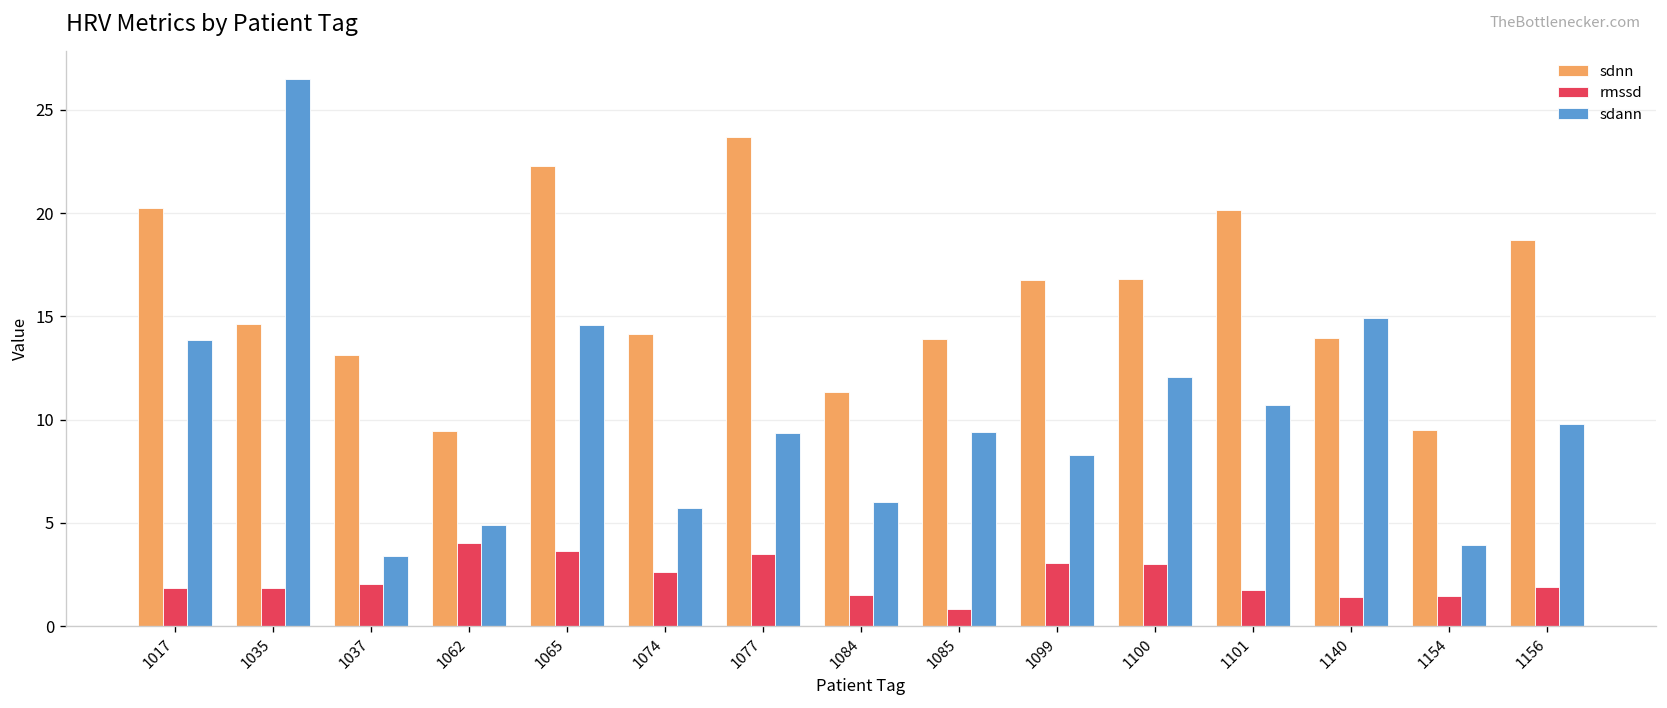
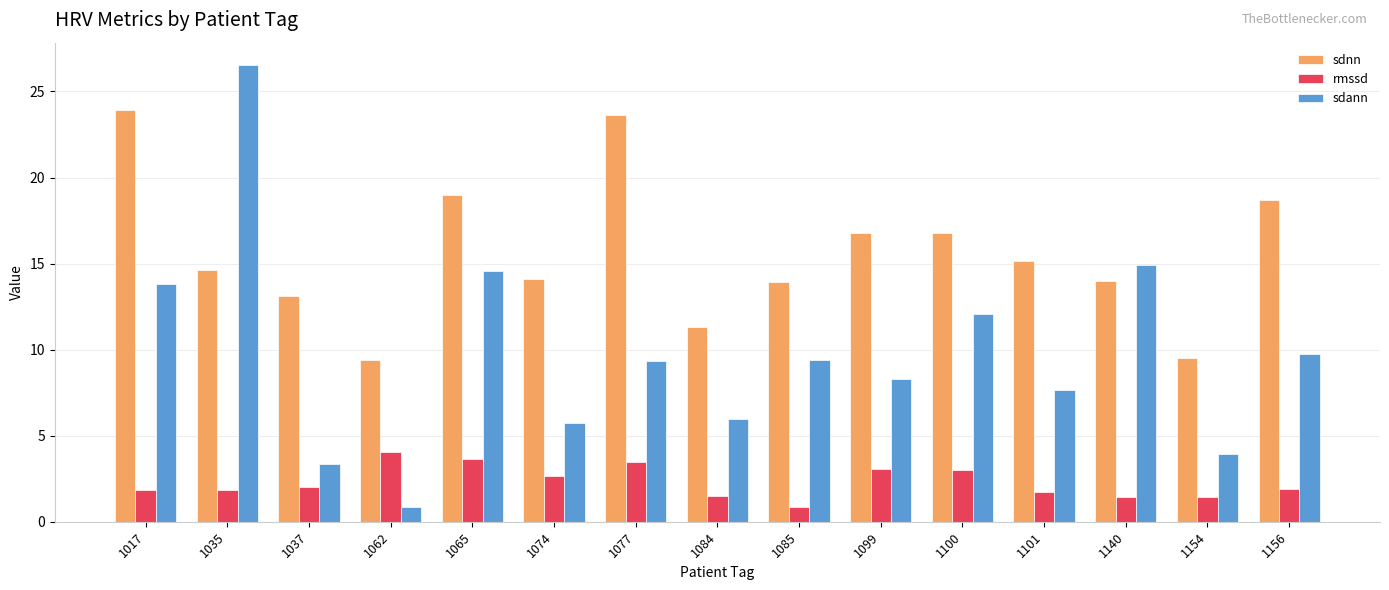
  {
    "sdnn": {
-     "1017": 20.3,
+     "1017": 23.9,
      "1035": 14.6,
      "1037": 13.1,
      "1062": 9.4,
-     "1065": 22.3,
+     "1065": 19.0,
      "1074": 14.1,
      "1077": 23.7,
      "1084": 11.3,
      "1085": 13.9,
      "1099": 16.8,
      "1100": 16.8,
-     "1101": 20.1,
+     "1101": 15.1,
      "1140": 14.0,
      "1154": 9.5,
      "1156": 18.7
    },
    "rmssd": {
      "1017": 1.8,
      "1035": 1.8,
      "1037": 2.0,
      "1062": 4.0,
      "1065": 3.6,
      "1074": 2.6,
      "1077": 3.5,
      "1084": 1.5,
      "1085": 0.8,
      "1099": 3.1,
      "1100": 3.0,
      "1101": 1.7,
      "1140": 1.4,
      "1154": 1.4,
      "1156": 1.9
    },
    "sdann": {
      "1017": 13.8,
      "1035": 26.5,
      "1037": 3.4,
-     "1062": 4.9,
+     "1062": 0.8,
      "1065": 14.6,
      "1074": 5.7,
      "1077": 9.4,
      "1084": 6.0,
      "1085": 9.4,
      "1099": 8.3,
      "1100": 12.0,
-     "1101": 10.7,
+     "1101": 7.6,
      "1140": 14.9,
      "1154": 3.9,
      "1156": 9.8
    }
  }
